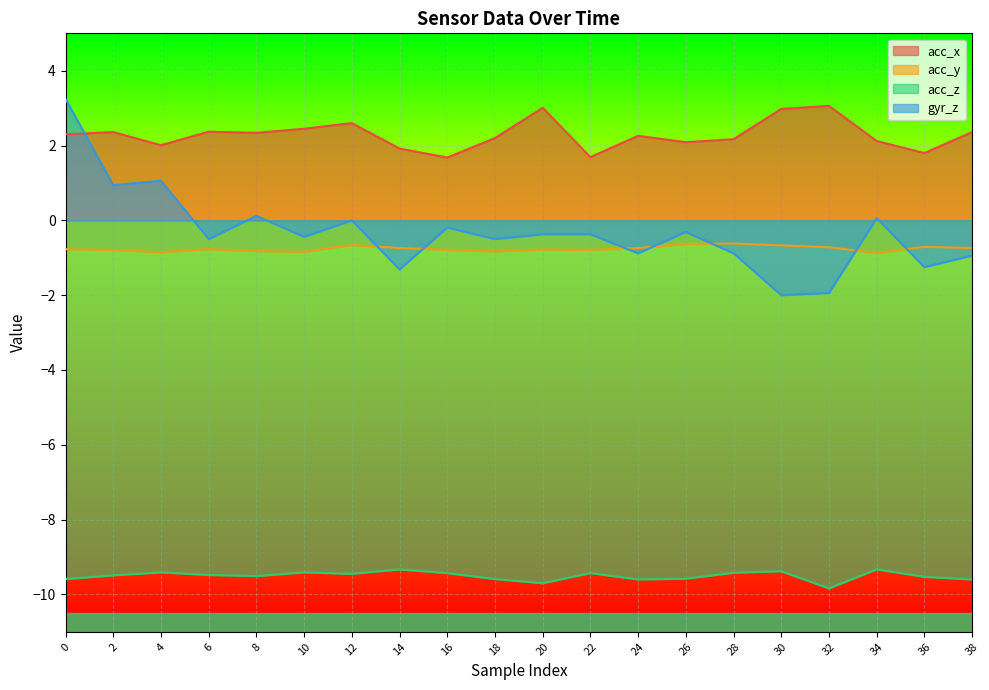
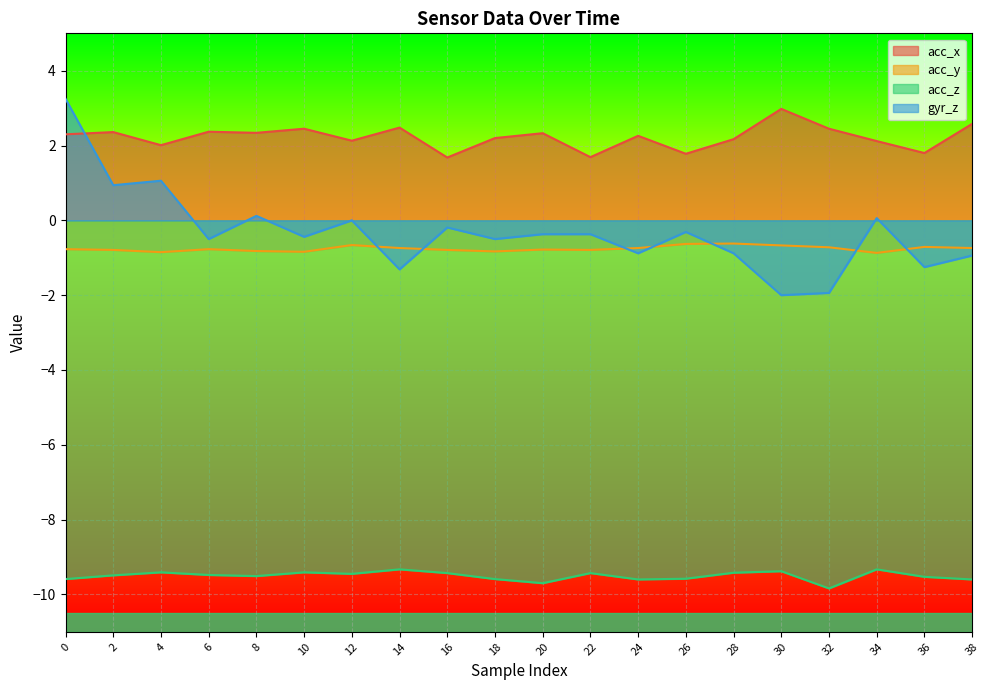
  {
    "acc_x": {
      "0": 2.3,
      "2": 2.4,
      "4": 2.0,
      "6": 2.4,
      "8": 2.3,
      "10": 2.5,
-     "12": 2.6,
-     "14": 1.9,
+     "12": 2.1,
+     "14": 2.5,
      "16": 1.7,
      "18": 2.2,
-     "20": 3.0,
+     "20": 2.3,
      "22": 1.7,
      "24": 2.3,
-     "26": 2.1,
+     "26": 1.8,
      "28": 2.2,
      "30": 3.0,
-     "32": 3.1,
+     "32": 2.5,
      "34": 2.1,
      "36": 1.8,
-     "38": 2.4
+     "38": 2.6
    }
  }
